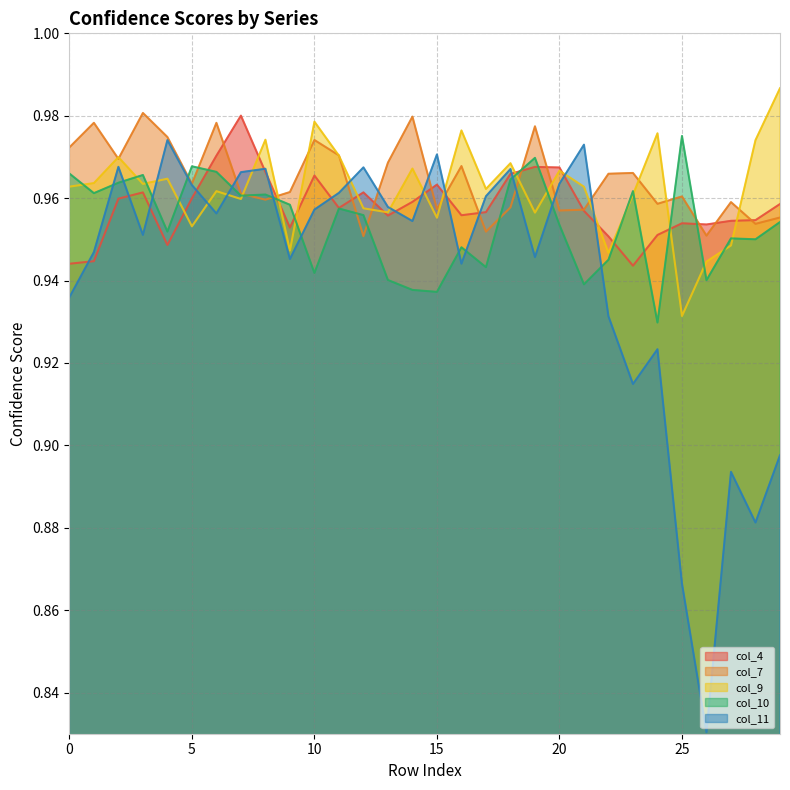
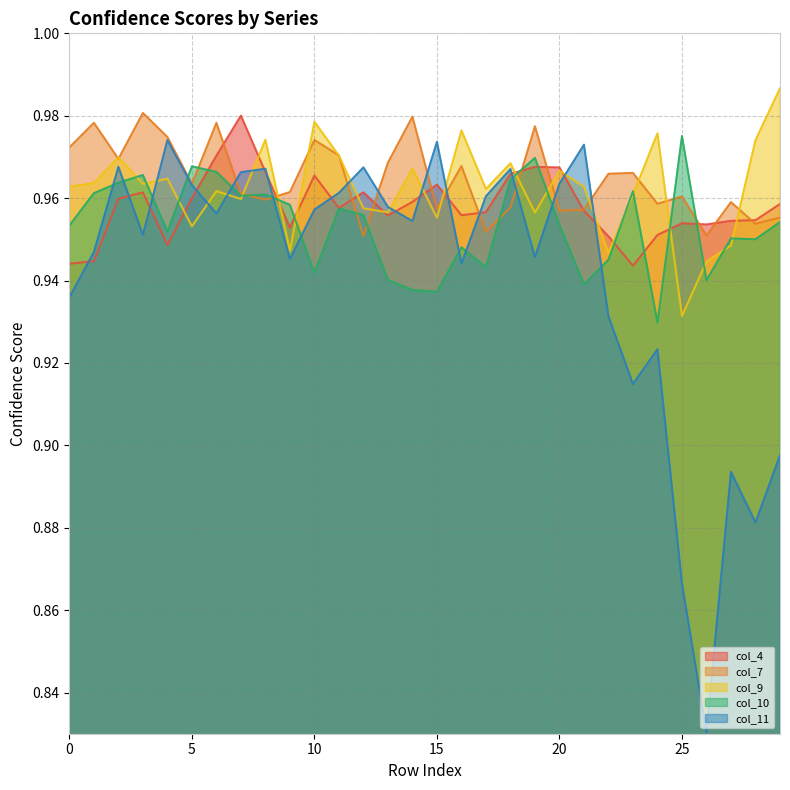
  {
    "col_10": {
-     "0": 0.966,
+     "0": 0.953,
      "5": 0.968,
      "10": 0.942,
      "15": 0.937,
      "20": 0.954,
      "25": 0.975
    },
    "col_11": {
      "0": 0.936,
      "10": 0.957,
-     "15": 0.971,
+     "15": 0.974,
      "20": 0.964,
      "25": 0.866
    }
  }
